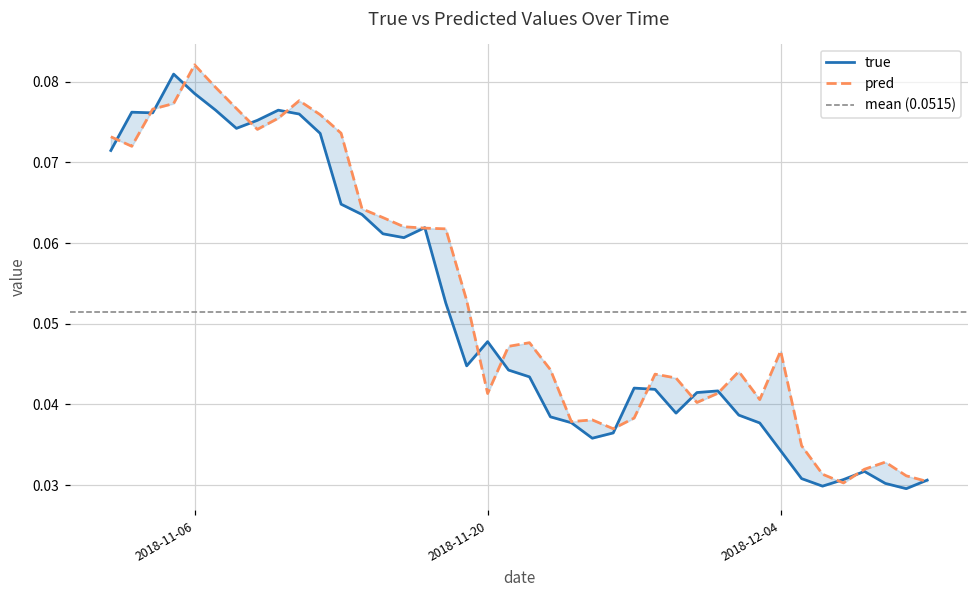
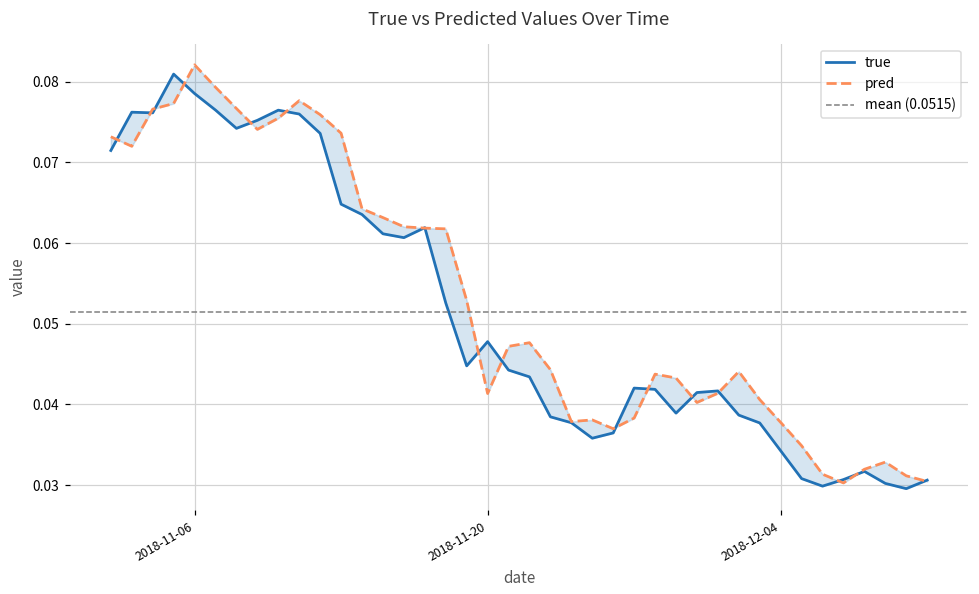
  {
    "pred": {
      "2018-11-20": 0.041,
-     "2018-12-04": 0.047
+     "2018-12-04": 0.038
    }
  }
